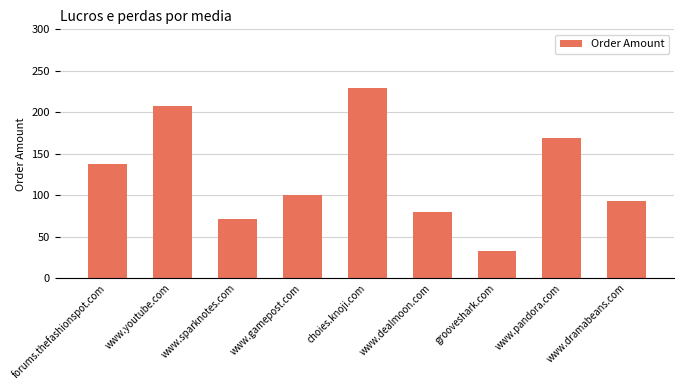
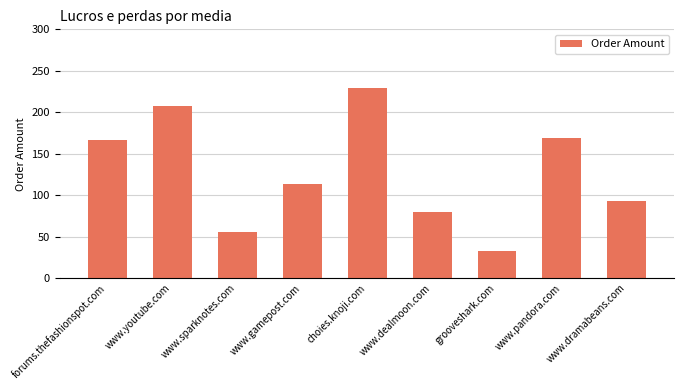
  {
-   "forums.thefashionspot.com": 140,
+   "forums.thefashionspot.com": 170,
    "www.youtube.com": 210,
-   "www.sparknotes.com": 70,
-   "www.gamepost.com": 100,
+   "www.sparknotes.com": 50,
+   "www.gamepost.com": 110,
    "choies.knoji.com": 230,
    "www.dealmoon.com": 80,
    "grooveshark.com": 30,
    "www.pandora.com": 170,
    "www.dramabeans.com": 90
  }
